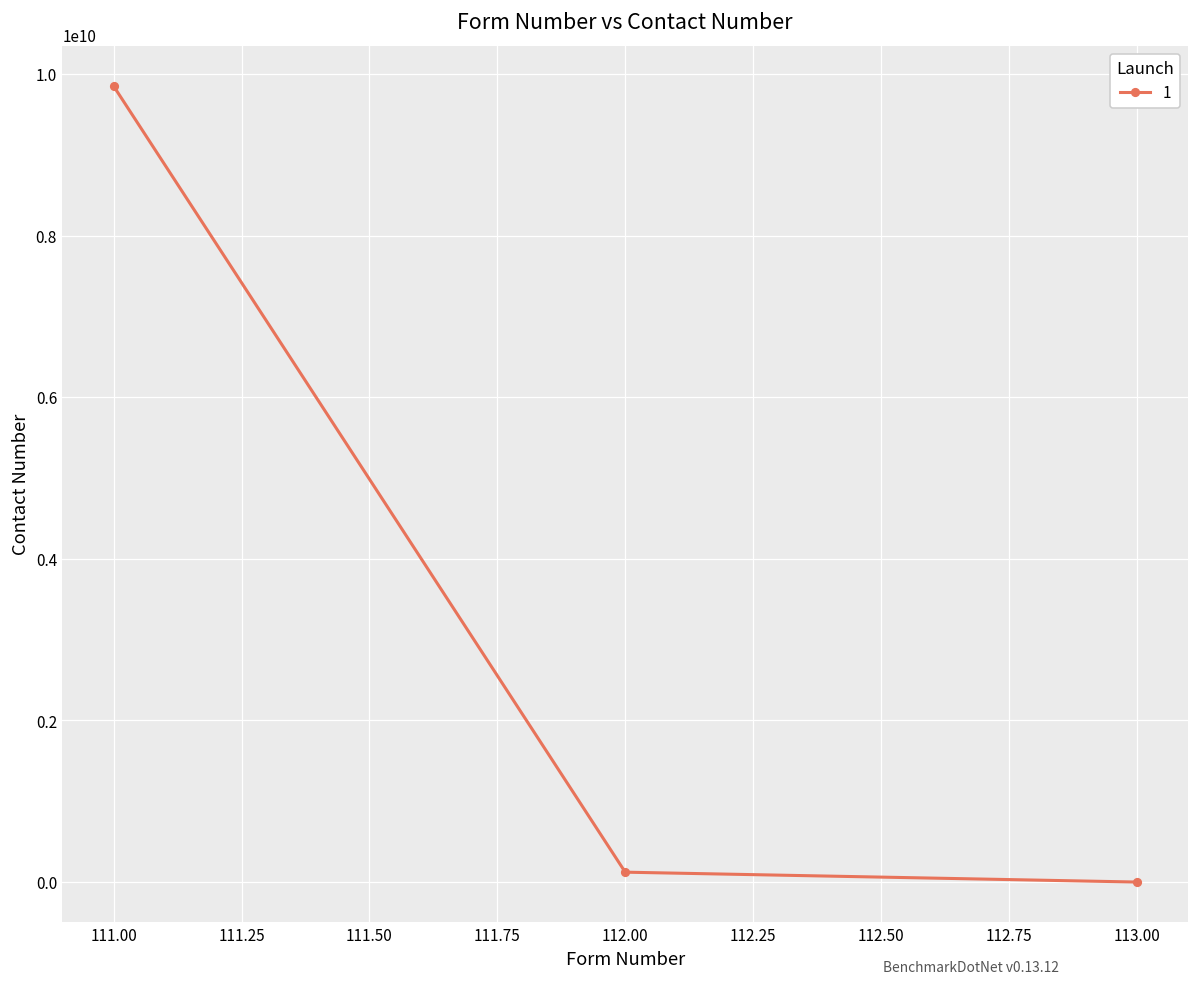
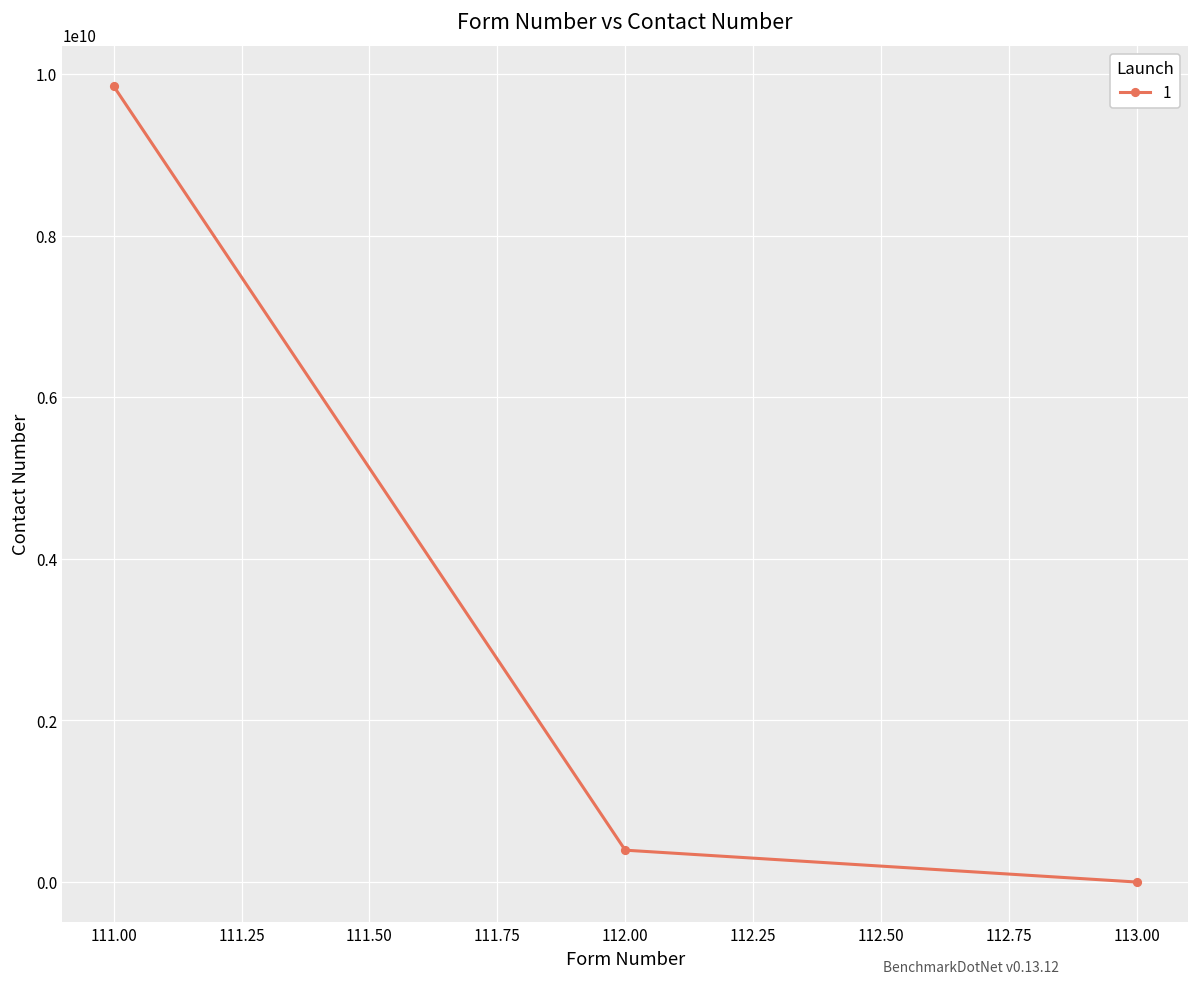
  {
    "111.00": 9900000000,
-   "112.00": 100000000,
+   "112.00": 400000000,
    "113.00": 0
  }
